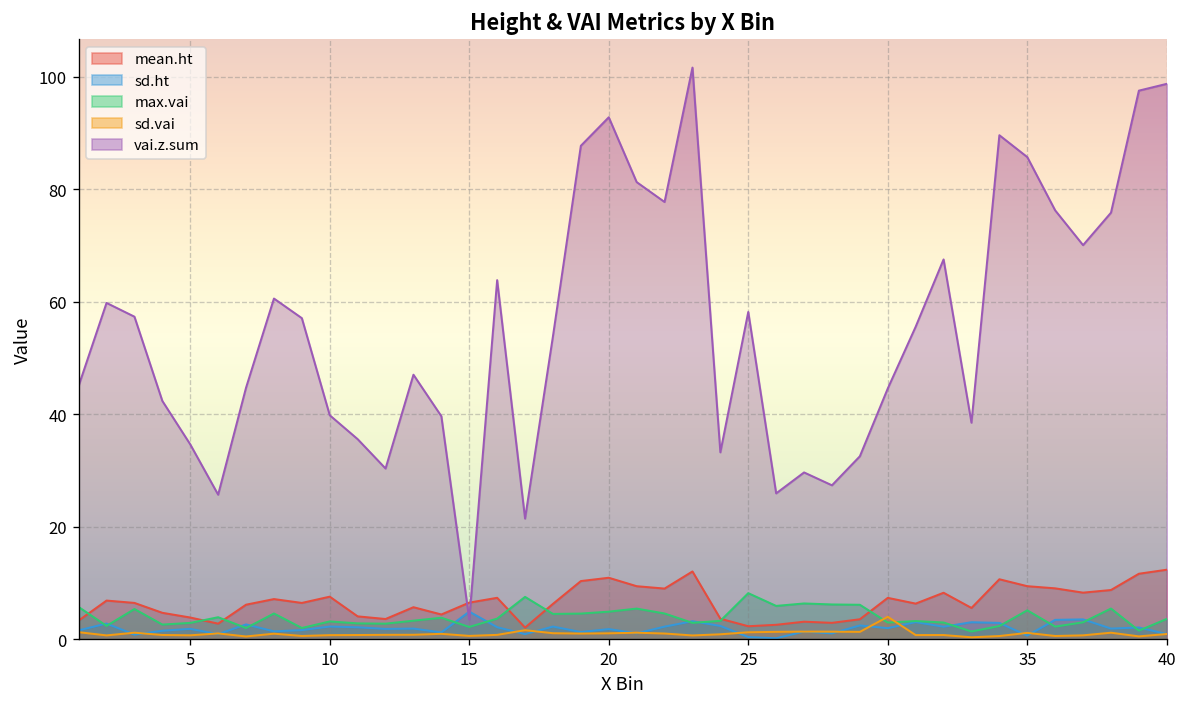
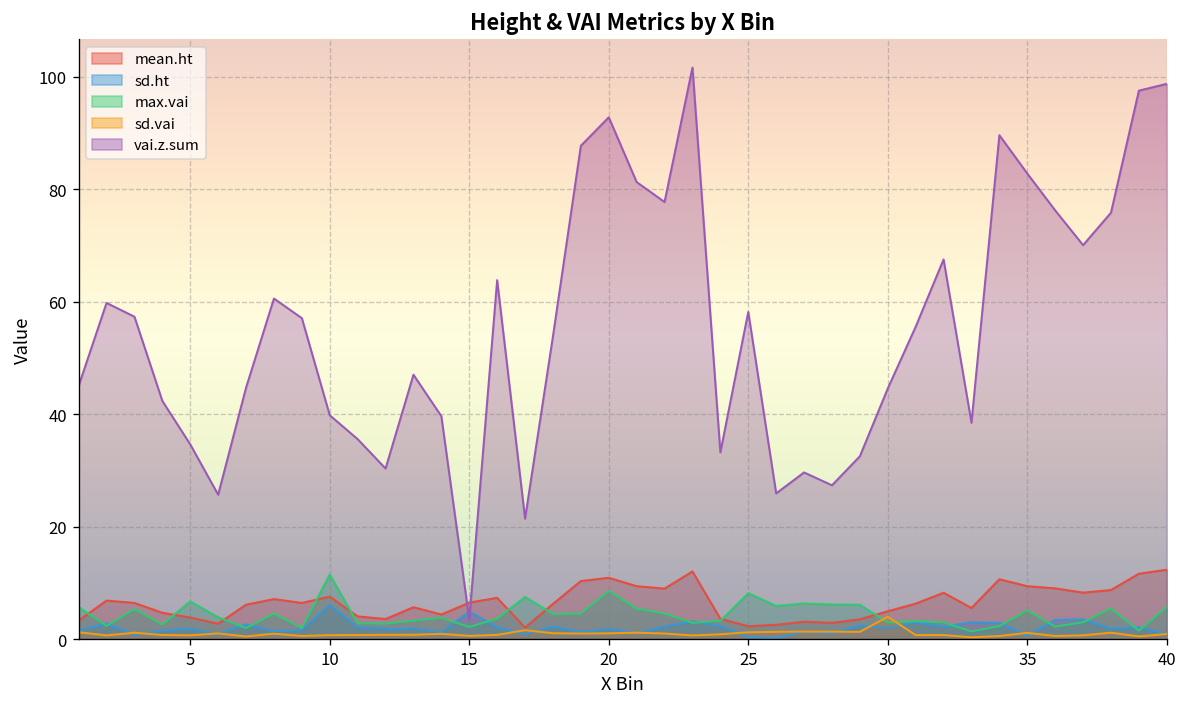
  {
    "mean.ht": {
      "5": 4,
      "10": 8,
      "15": 7,
      "20": 11,
      "25": 2,
-     "30": 7,
+     "30": 5,
      "35": 9,
      "40": 12
    },
    "sd.ht": {
      "5": 2,
-     "10": 2,
+     "10": 6,
      "15": 5,
      "20": 2,
      "25": 0,
      "30": 2
    },
    "max.vai": {
-     "5": 3,
-     "10": 3,
+     "5": 7,
+     "10": 12,
      "15": 2,
-     "20": 5,
+     "20": 9,
      "25": 8,
      "30": 3,
      "35": 5,
-     "40": 4
+     "40": 6
    },
    "sd.vai": {
      "5": 1,
      "10": 1,
      "15": 1,
      "20": 1,
      "25": 1,
      "30": 4
    },
    "vai.z.sum": {
      "5": 35,
      "10": 40,
      "15": 4,
      "20": 93,
      "25": 58,
      "30": 45,
-     "35": 86,
+     "35": 83,
      "40": 99
    }
  }
